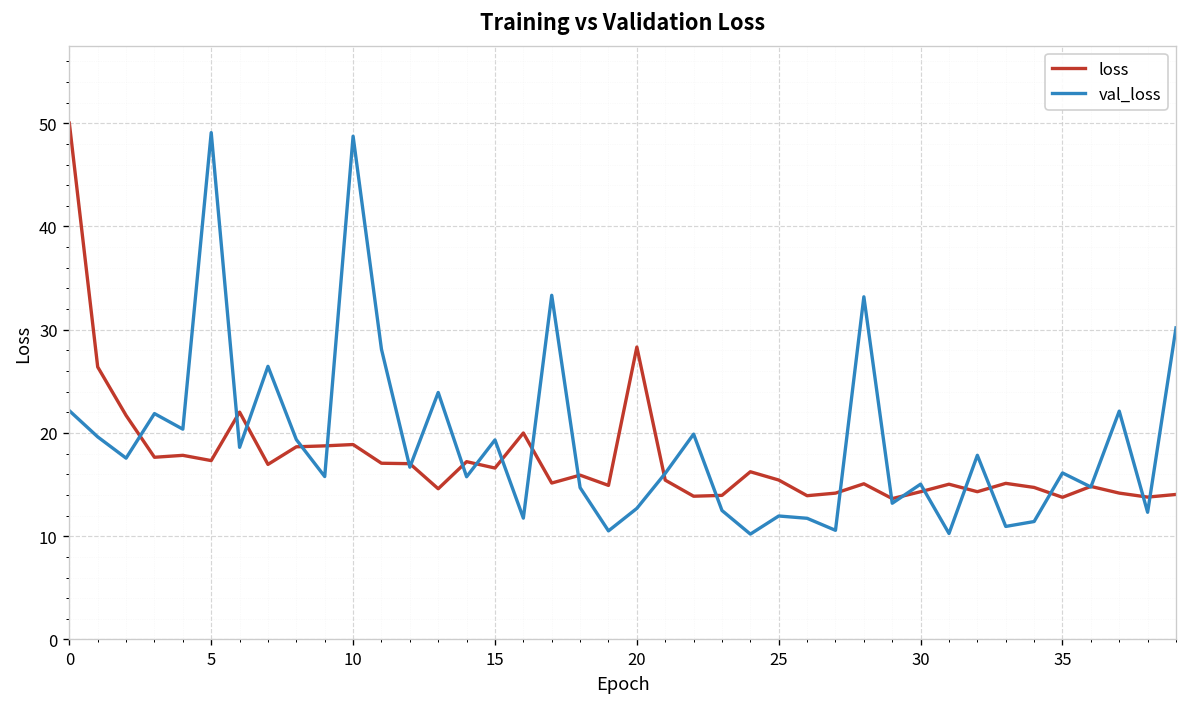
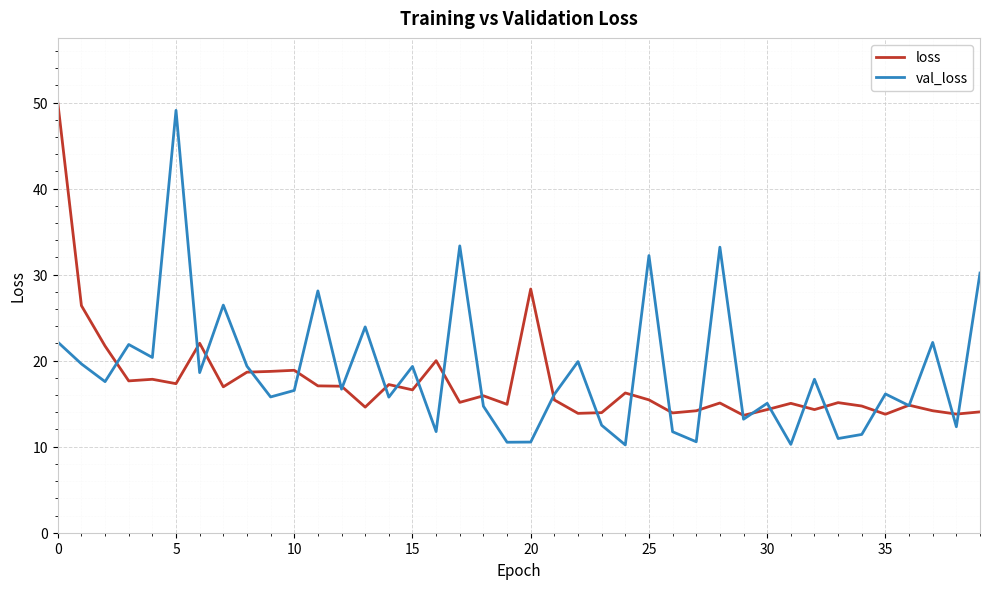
  {
    "loss": {
      "0": 50,
      "5": 17,
      "10": 19,
      "15": 17,
      "20": 28,
      "25": 15,
      "30": 14,
      "35": 14
    },
    "val_loss": {
      "0": 22,
      "5": 49,
-     "10": 49,
+     "10": 17,
      "15": 19,
-     "20": 13,
-     "25": 12,
+     "20": 11,
+     "25": 32,
      "30": 15,
      "35": 16
    }
  }
